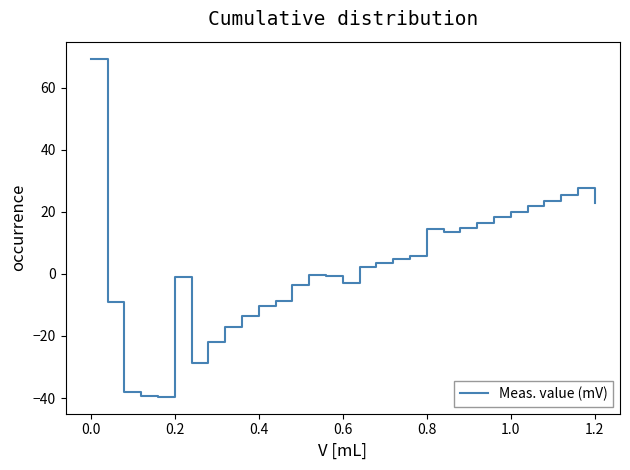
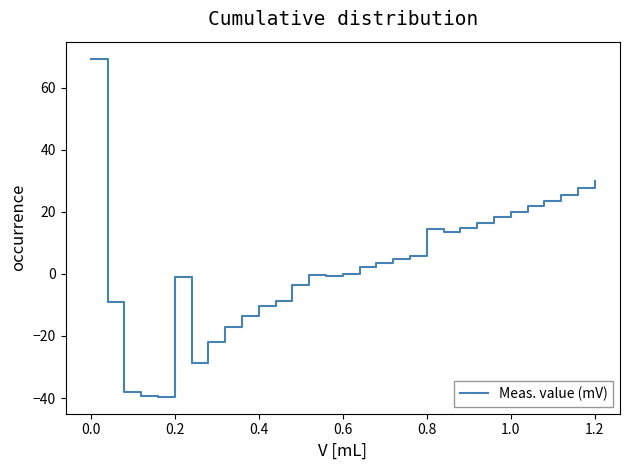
  {
    "0.0": 69,
    "0.2": -1,
    "0.4": -10,
-   "0.6": -3,
+   "0.6": 0,
    "0.8": 15,
    "1.0": 20,
-   "1.2": 23
+   "1.2": 30
  }
